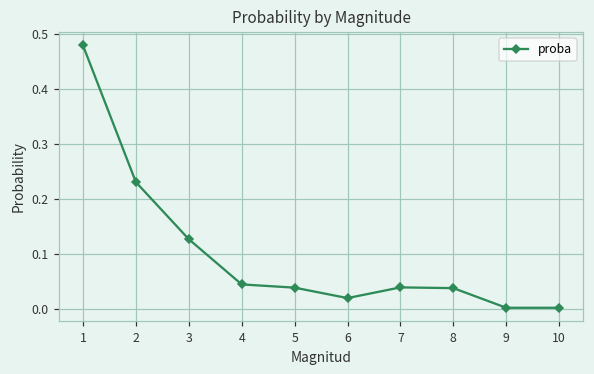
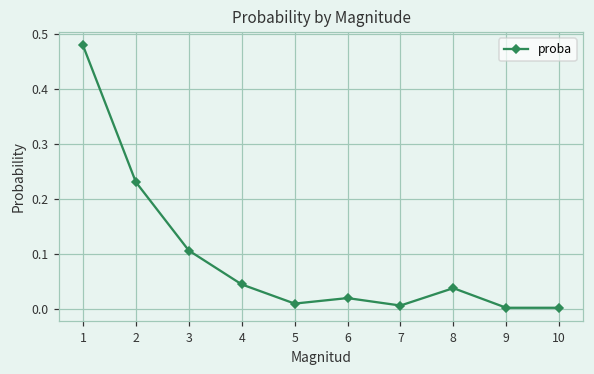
  {
    "1": 0.48,
    "2": 0.23,
-   "3": 0.13,
+   "3": 0.11,
    "4": 0.04,
-   "5": 0.04,
+   "5": 0.01,
    "6": 0.02,
-   "7": 0.04,
+   "7": 0.01,
    "8": 0.04,
    "9": 0.00,
    "10": 0.00
  }
